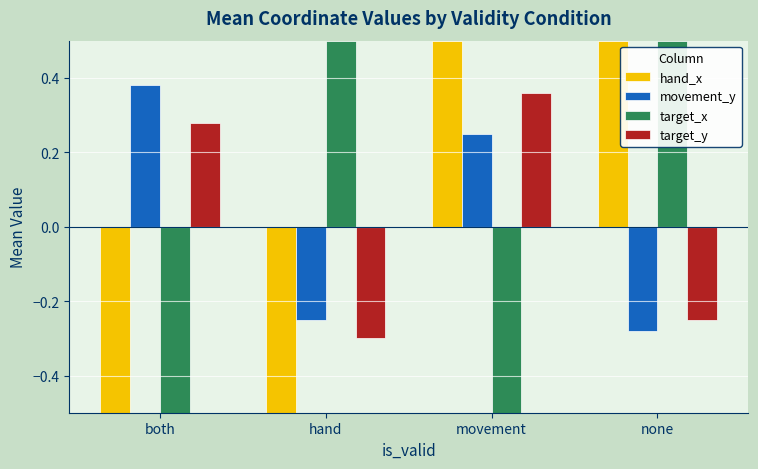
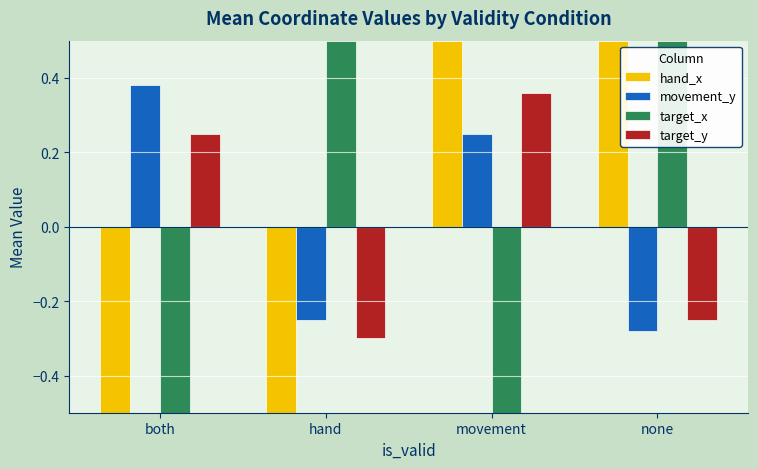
  {
    "hand_x": {
      "both": -0.50,
      "hand": -0.50,
      "movement": 0.50,
      "none": 0.50
    },
    "movement_y": {
      "both": 0.38,
      "hand": -0.25,
      "movement": 0.25,
      "none": -0.28
    },
    "target_x": {
      "both": -0.50,
      "hand": 0.50,
      "movement": -0.50,
      "none": 0.50
    },
    "target_y": {
-     "both": 0.28,
+     "both": 0.25,
      "hand": -0.30,
      "movement": 0.36,
      "none": -0.25
    }
  }
